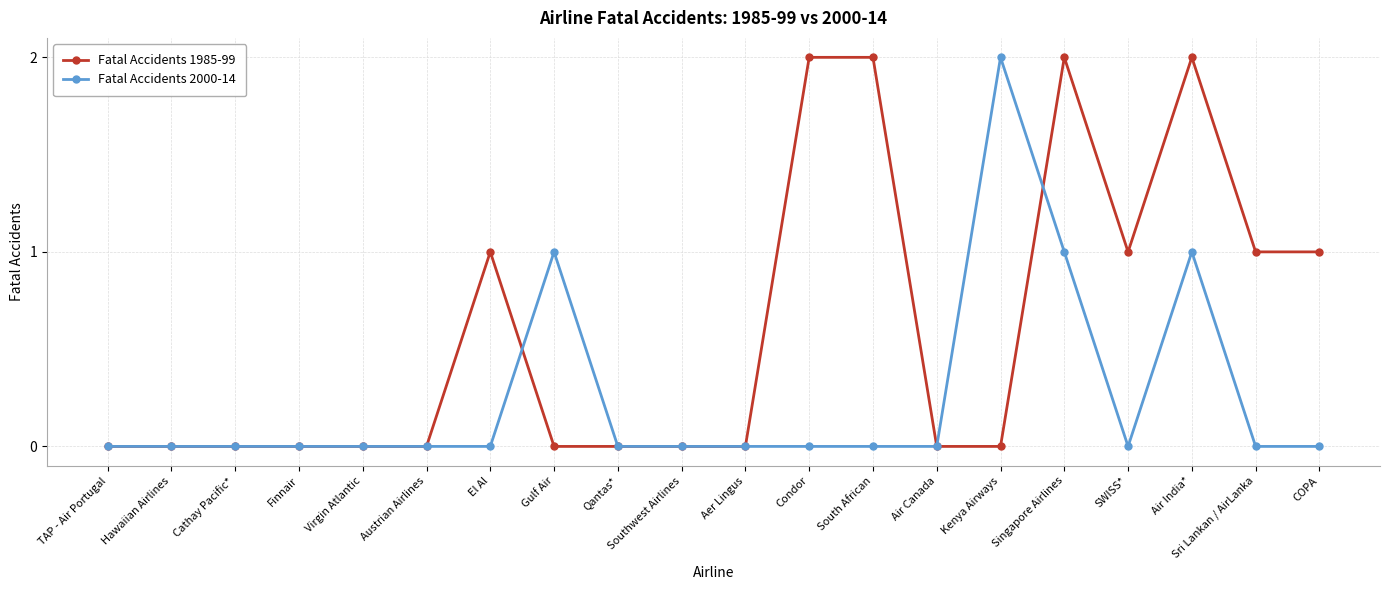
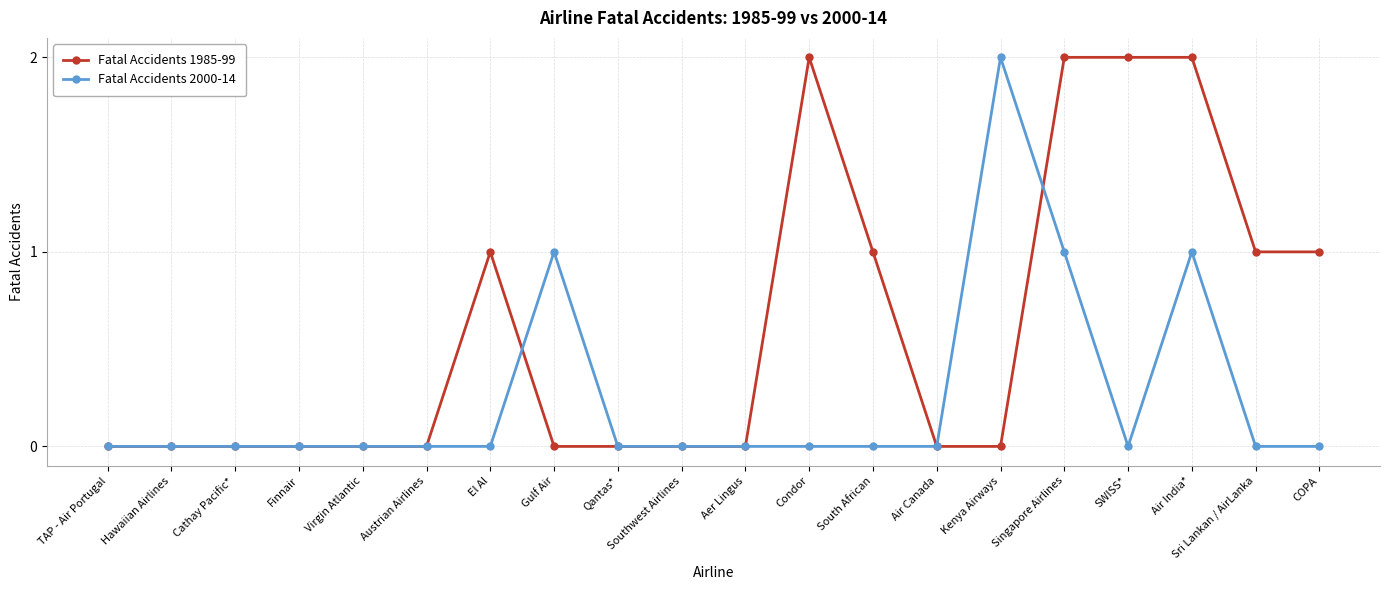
  {
    "Fatal Accidents 1985-99": {
      "El Al": 1,
      "Gulf Air": 0,
      "Condor": 2,
-     "South African": 2,
+     "South African": 1,
      "Kenya Airways": 0,
      "Singapore Airlines": 2,
-     "SWISS*": 1,
+     "SWISS*": 2,
      "Air India*": 2,
      "Sri Lankan / AirLanka": 1,
      "COPA": 1
    },
    "Fatal Accidents 2000-14": {
      "El Al": 0,
      "Gulf Air": 1,
      "Condor": 0,
      "South African": 0,
      "Kenya Airways": 2,
      "Singapore Airlines": 1,
      "SWISS*": 0,
      "Air India*": 1,
      "Sri Lankan / AirLanka": 0,
      "COPA": 0
    }
  }
